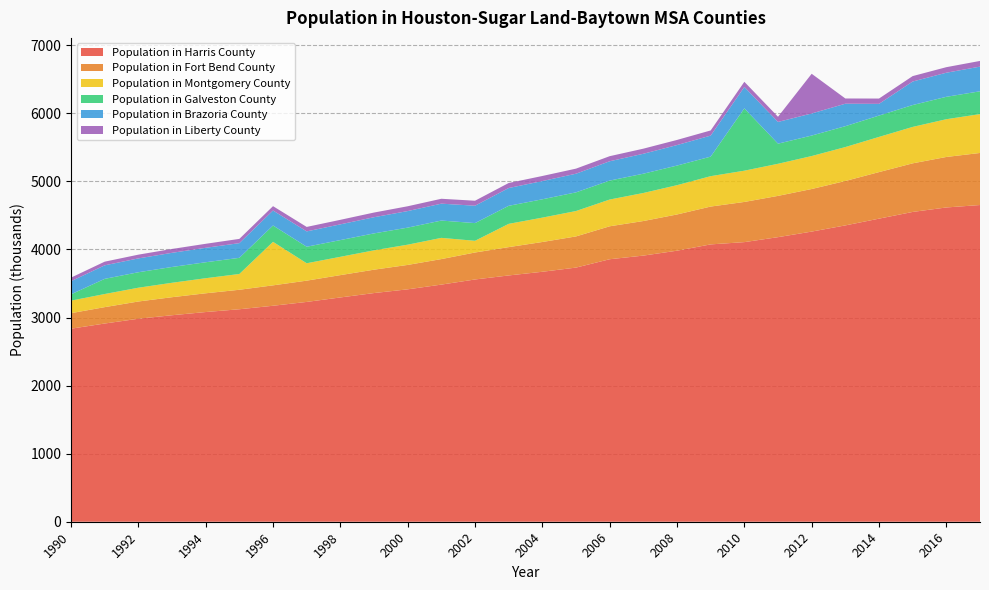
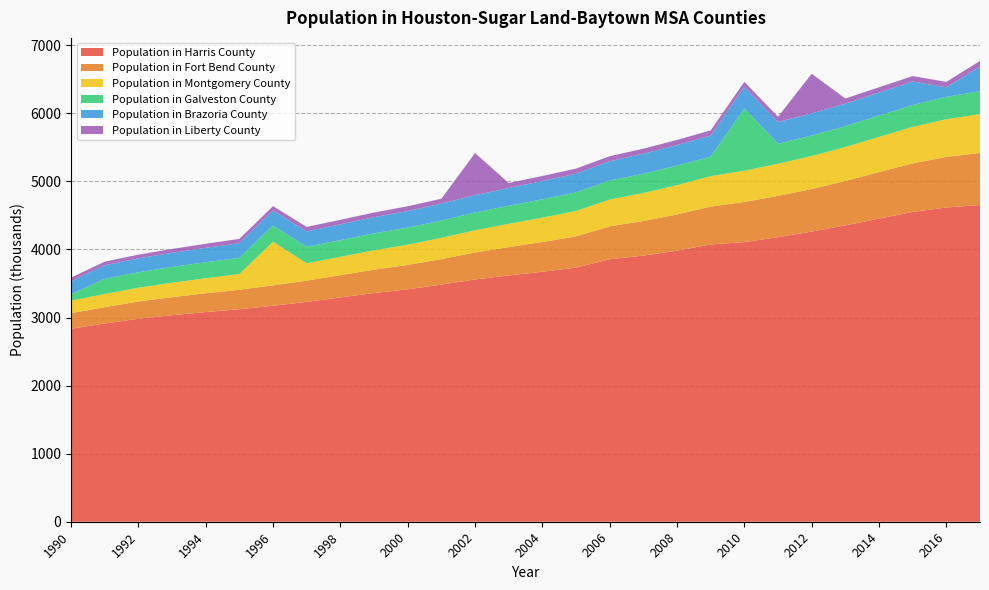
  {
    "Population in Montgomery County": {
      "1990": 200,
      "1992": 200,
      "1994": 200,
      "1996": 600,
      "1998": 300,
      "2000": 300,
-     "2002": 200,
+     "2002": 300,
      "2004": 400,
      "2006": 400,
      "2008": 400,
      "2010": 500,
      "2012": 500,
      "2014": 500,
      "2016": 600
    },
    "Population in Galveston County": {
      "1990": 100,
      "1992": 200,
      "1994": 200,
      "1996": 200,
      "1998": 200,
      "2000": 300,
      "2002": 300,
      "2004": 300,
      "2006": 300,
      "2008": 300,
      "2010": 900,
      "2012": 300,
      "2014": 300,
      "2016": 300
    },
    "Population in Brazoria County": {
      "1990": 200,
      "1992": 200,
      "1994": 200,
      "1996": 200,
      "1998": 200,
      "2000": 200,
      "2002": 300,
      "2004": 300,
      "2006": 300,
      "2008": 300,
      "2010": 300,
      "2012": 300,
-     "2014": 200,
-     "2016": 400
+     "2014": 300,
+     "2016": 100
    },
    "Population in Liberty County": {
      "1990": 100,
      "1992": 100,
      "1994": 100,
      "1996": 100,
      "1998": 100,
      "2000": 100,
-     "2002": 100,
+     "2002": 600,
      "2004": 100,
      "2006": 100,
      "2008": 100,
      "2010": 100,
      "2012": 600,
      "2014": 100,
      "2016": 100
    }
  }
